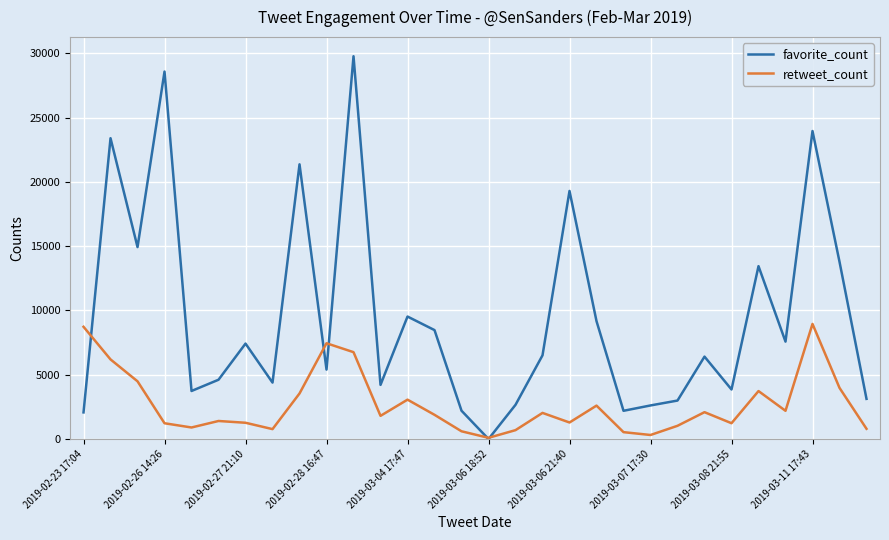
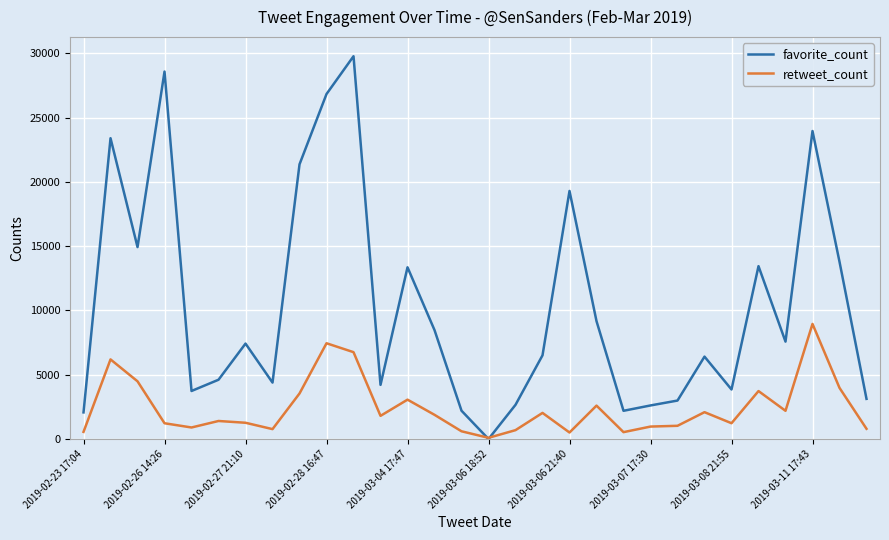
  {
    "favorite_count": {
      "2019-02-23 17:04": 2100,
      "2019-02-26 14:26": 28600,
      "2019-02-27 21:10": 7400,
-     "2019-02-28 16:47": 5400,
-     "2019-03-04 17:47": 9500,
+     "2019-02-28 16:47": 26800,
+     "2019-03-04 17:47": 13400,
      "2019-03-06 21:40": 19300,
      "2019-03-07 17:30": 2600,
      "2019-03-08 21:55": 3900,
      "2019-03-11 17:43": 24000
    },
    "retweet_count": {
-     "2019-02-23 17:04": 8700,
+     "2019-02-23 17:04": 600,
      "2019-02-26 14:26": 1200,
      "2019-02-27 21:10": 1300,
      "2019-02-28 16:47": 7500,
      "2019-03-04 17:47": 3100,
-     "2019-03-06 21:40": 1300,
-     "2019-03-07 17:30": 300,
+     "2019-03-06 21:40": 500,
+     "2019-03-07 17:30": 1000,
      "2019-03-08 21:55": 1200,
      "2019-03-11 17:43": 9000
    }
  }
